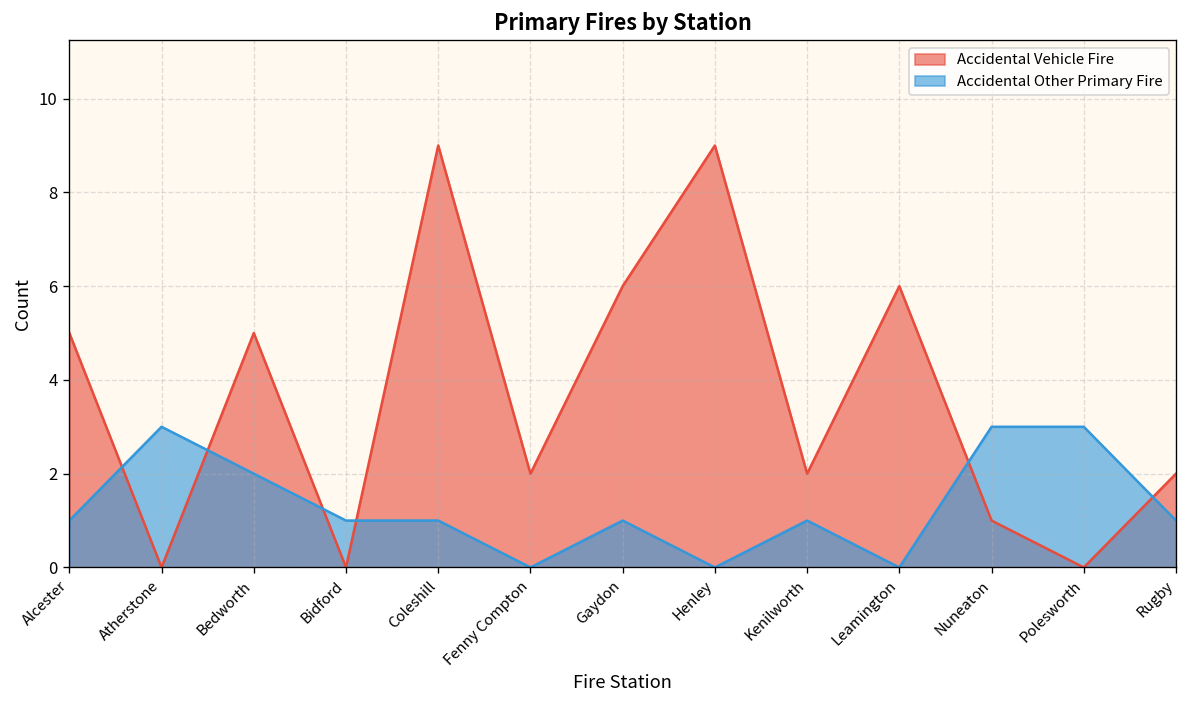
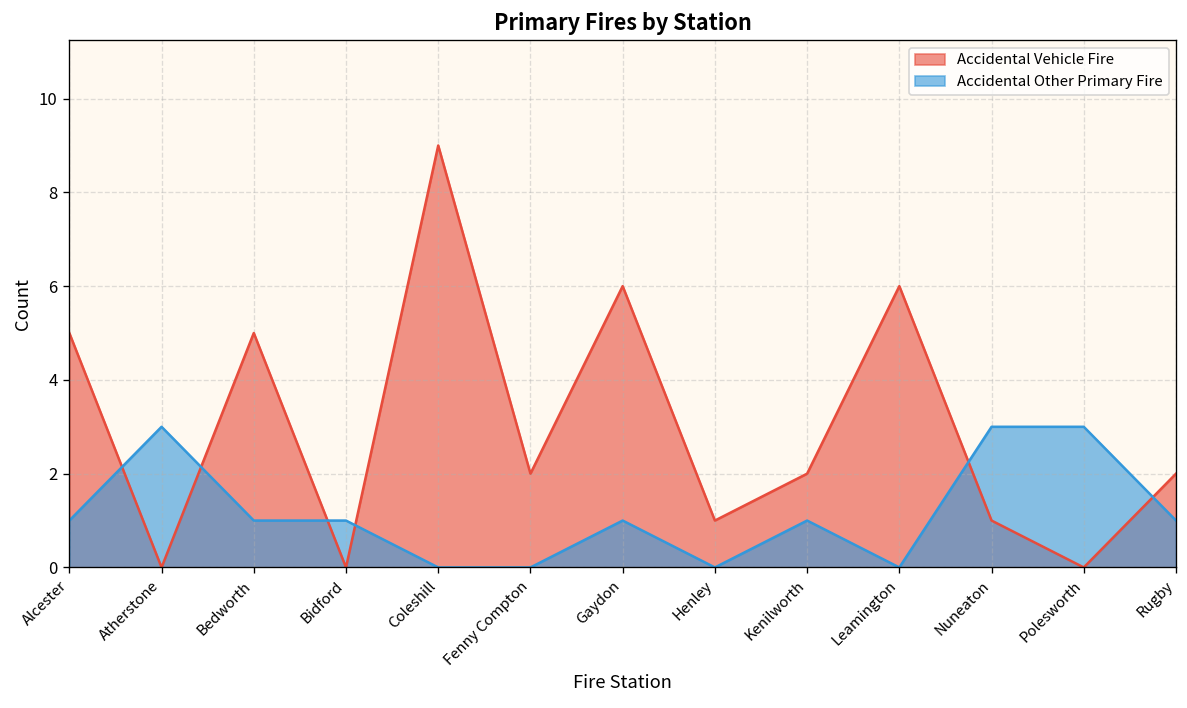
  {
    "Accidental Vehicle Fire": {
      "Alcester": 5,
      "Atherstone": 0,
      "Bedworth": 5,
      "Bidford": 0,
      "Coleshill": 9,
      "Fenny Compton": 2,
      "Gaydon": 6,
-     "Henley": 9,
+     "Henley": 1,
      "Kenilworth": 2,
      "Leamington": 6,
      "Nuneaton": 1,
      "Polesworth": 0,
      "Rugby": 2
    },
    "Accidental Other Primary Fire": {
      "Alcester": 1,
      "Atherstone": 3,
-     "Bedworth": 2,
+     "Bedworth": 1,
      "Bidford": 1,
-     "Coleshill": 1,
+     "Coleshill": 0,
      "Fenny Compton": 0,
      "Gaydon": 1,
      "Henley": 0,
      "Kenilworth": 1,
      "Leamington": 0,
      "Nuneaton": 3,
      "Polesworth": 3,
      "Rugby": 1
    }
  }
